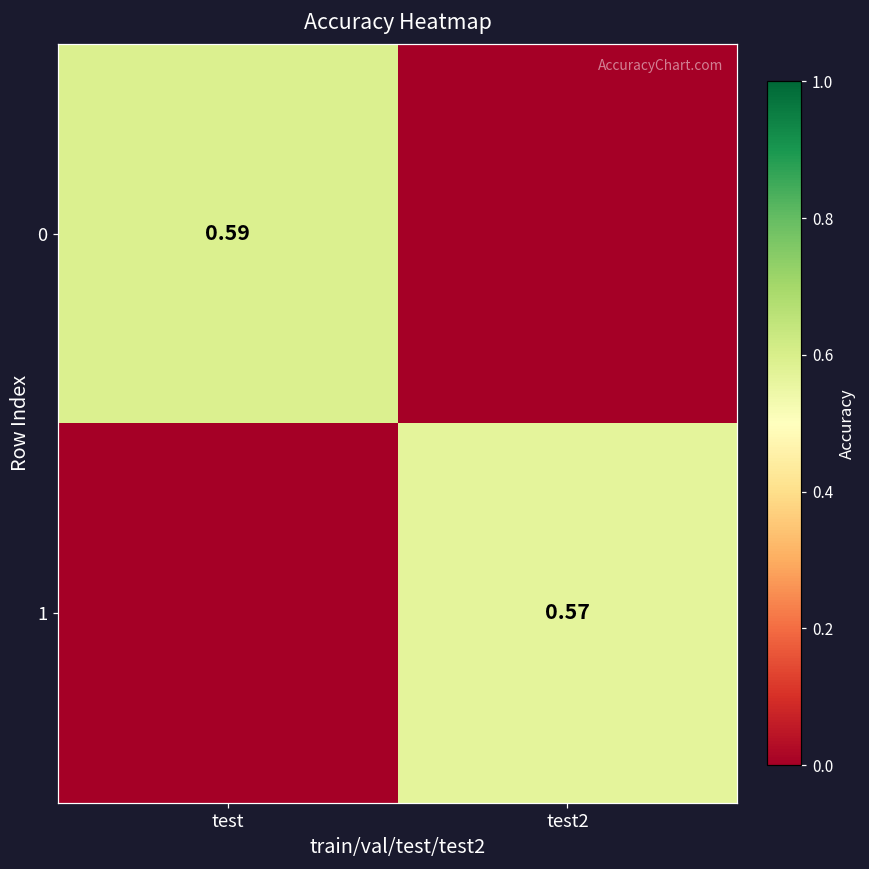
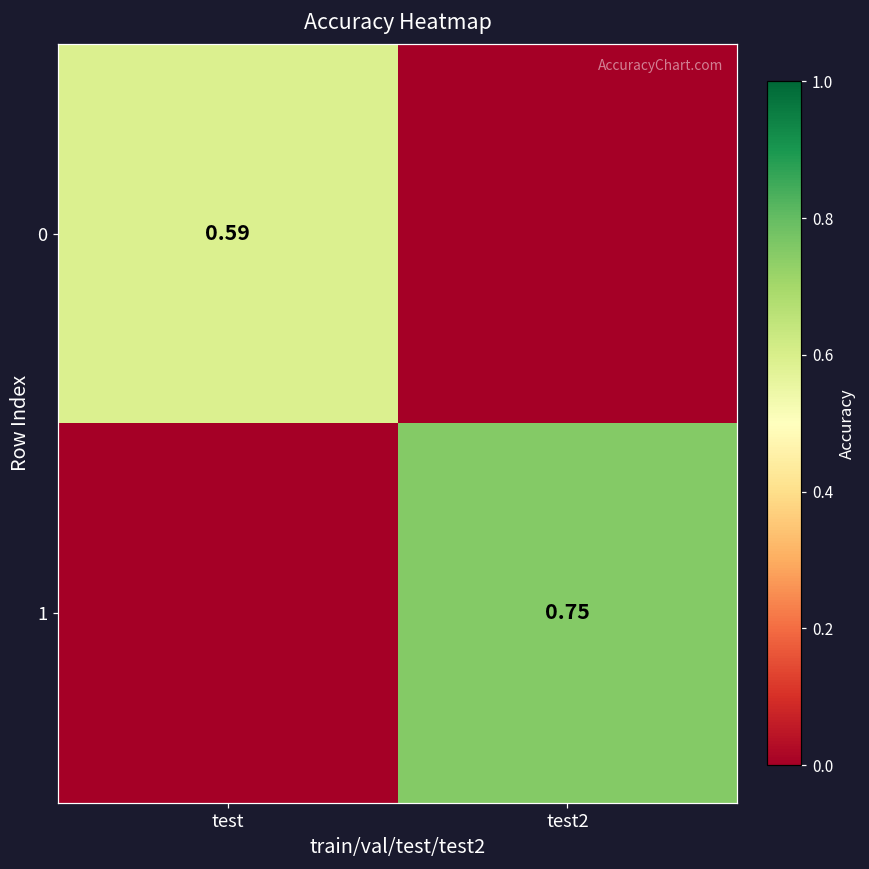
  {
    "0": {
      "test": 0.59
    },
    "1": {
-     "test2": 0.57
+     "test2": 0.75
    }
  }
